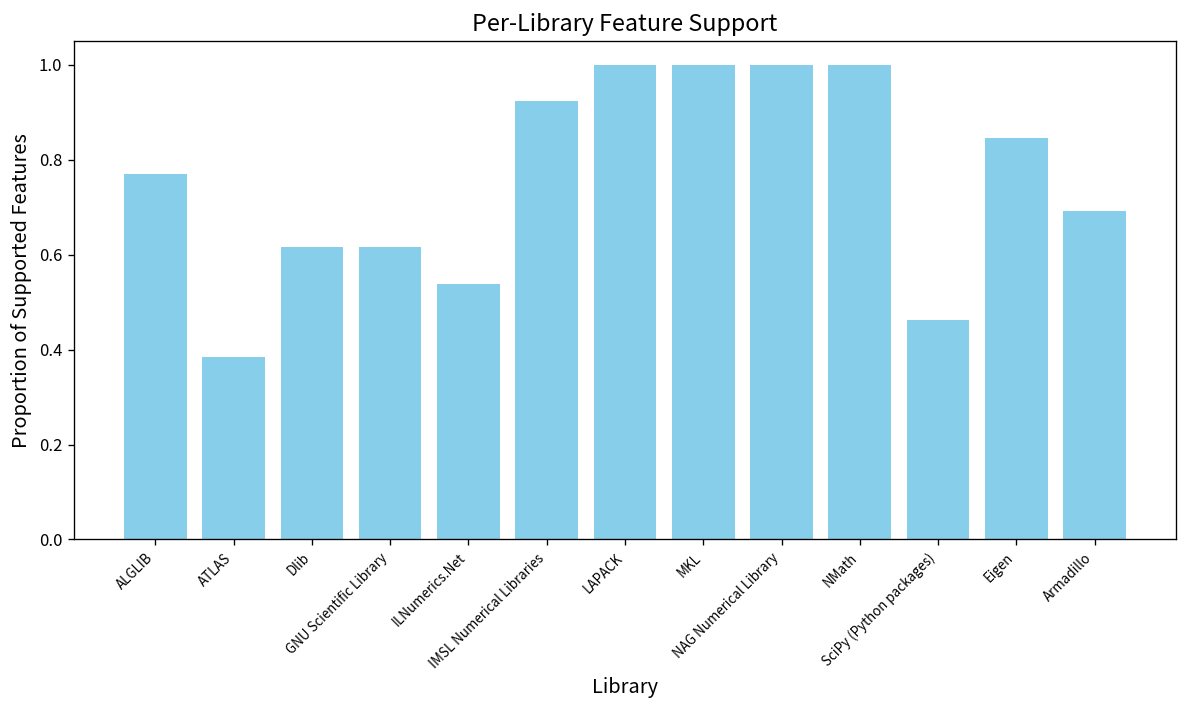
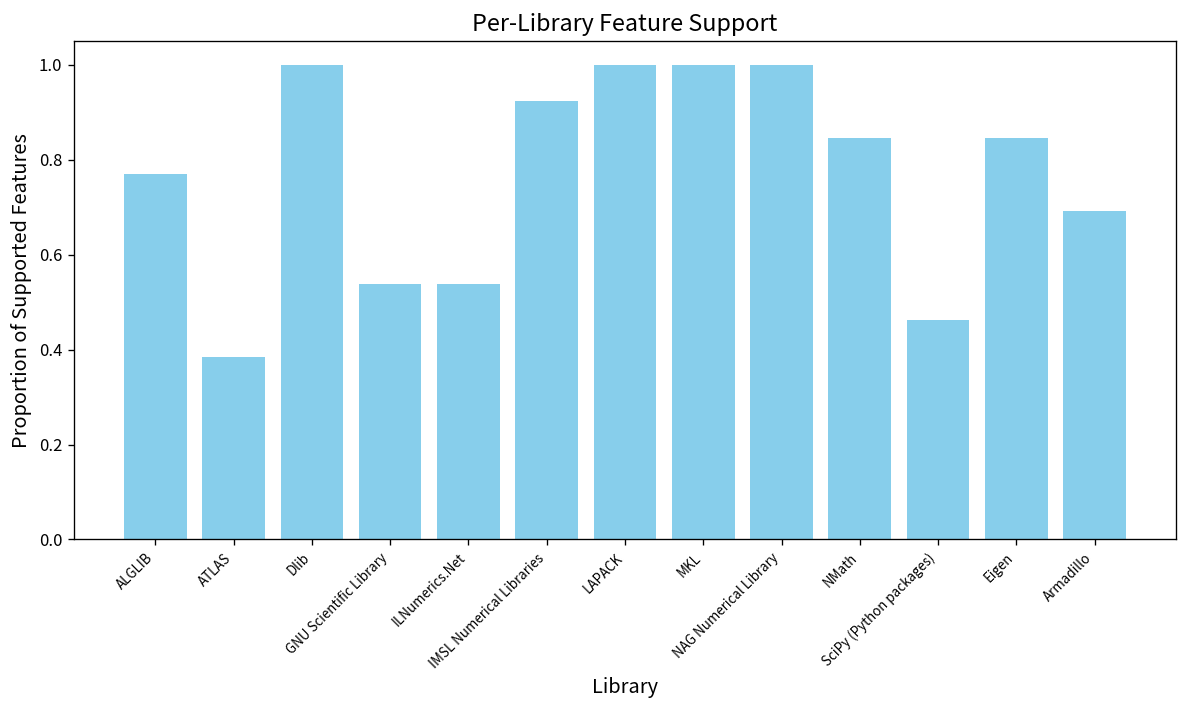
  {
    "ALGLIB": 0.77,
    "ATLAS": 0.38,
-   "Dlib": 0.62,
-   "GNU Scientific Library": 0.62,
+   "Dlib": 1.00,
+   "GNU Scientific Library": 0.54,
    "ILNumerics.Net": 0.54,
    "IMSL Numerical Libraries": 0.92,
    "LAPACK": 1.00,
    "MKL": 1.00,
    "NAG Numerical Library": 1.00,
-   "NMath": 1.00,
+   "NMath": 0.85,
    "SciPy (Python packages)": 0.46,
    "Eigen": 0.85,
    "Armadillo": 0.69
  }
